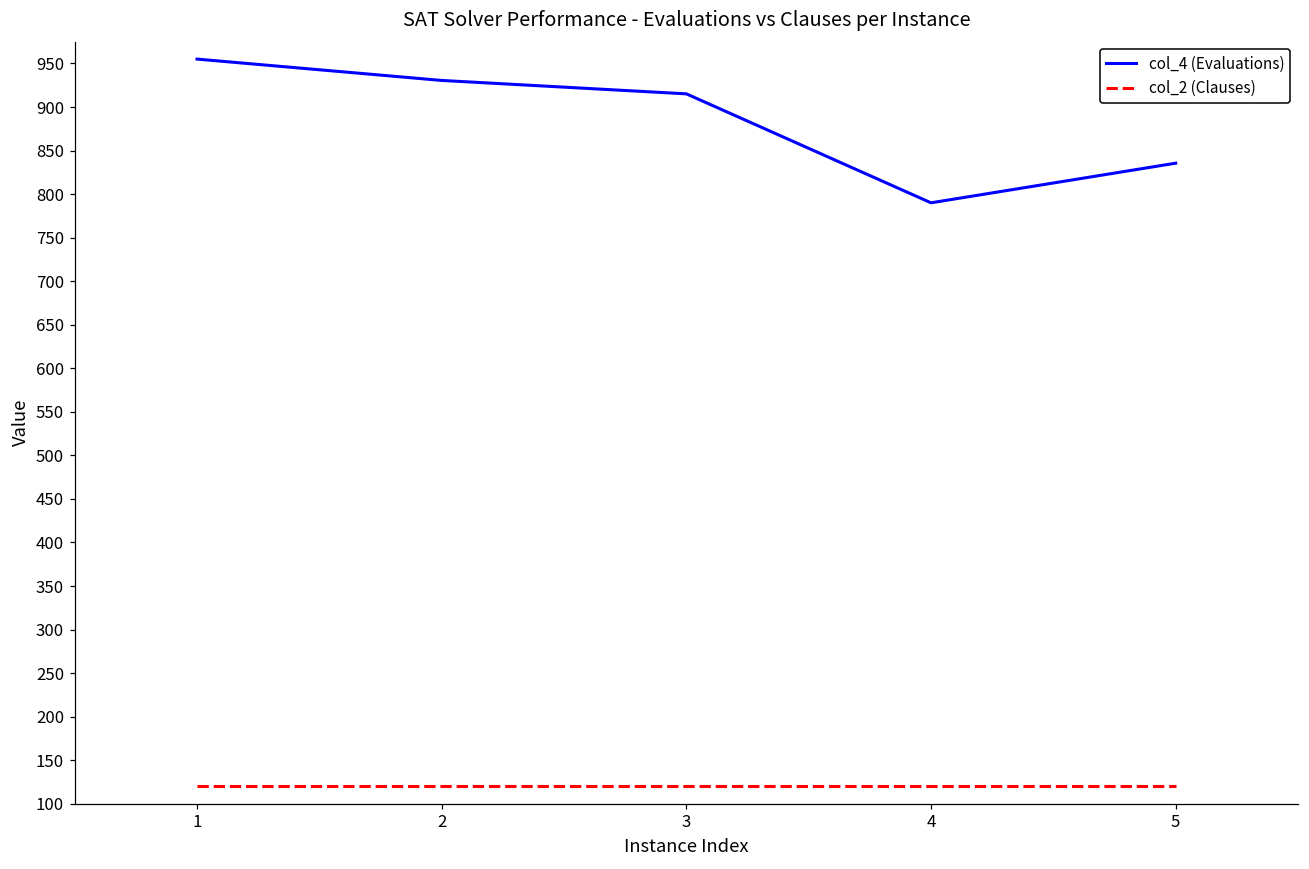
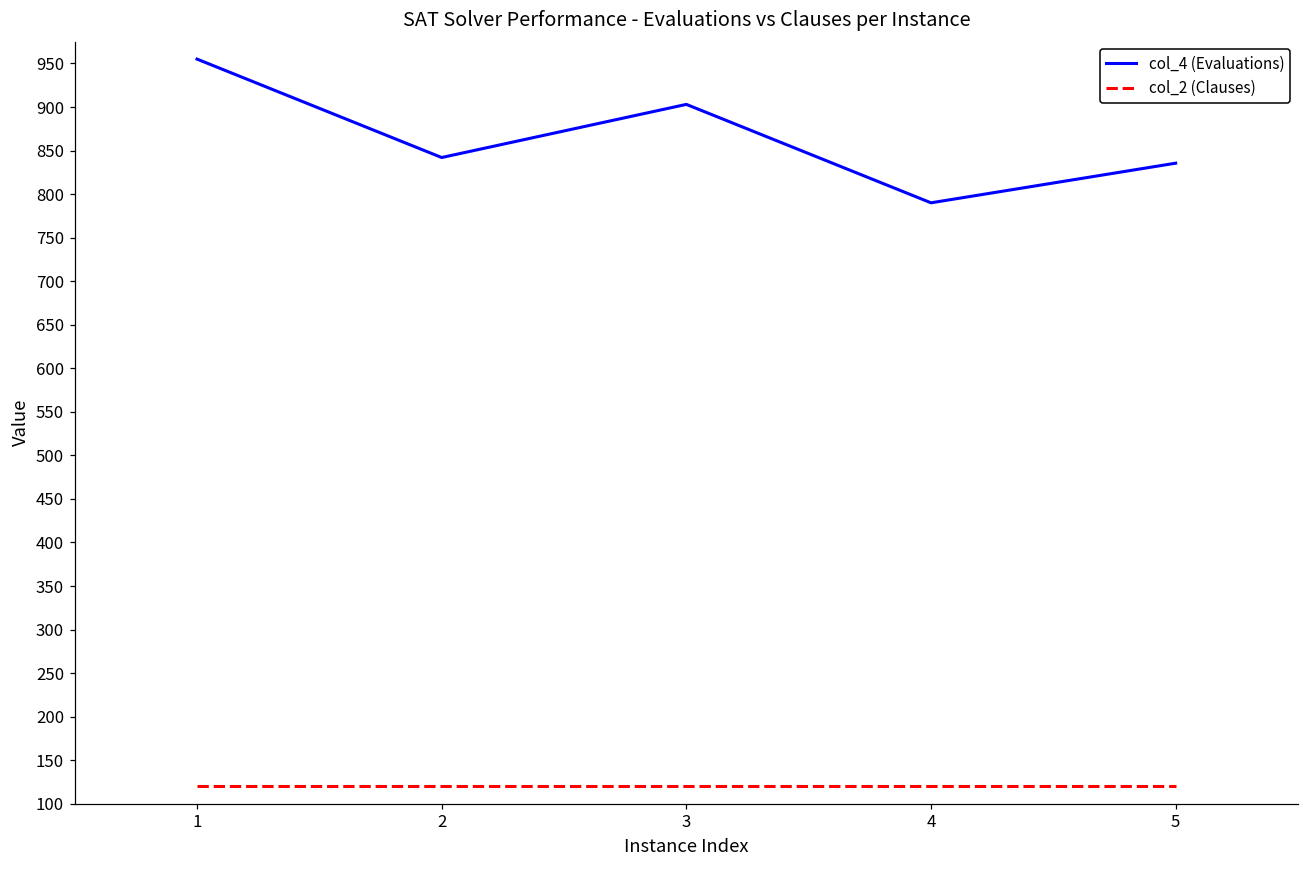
  {
    "col_4 (Evaluations)": {
      "1": 960,
-     "2": 930,
-     "3": 920,
+     "2": 840,
+     "3": 900,
      "4": 790,
      "5": 840
    },
    "col_2 (Clauses)": {
      "1": 120,
      "2": 120,
      "3": 120,
      "4": 120,
      "5": 120
    }
  }
